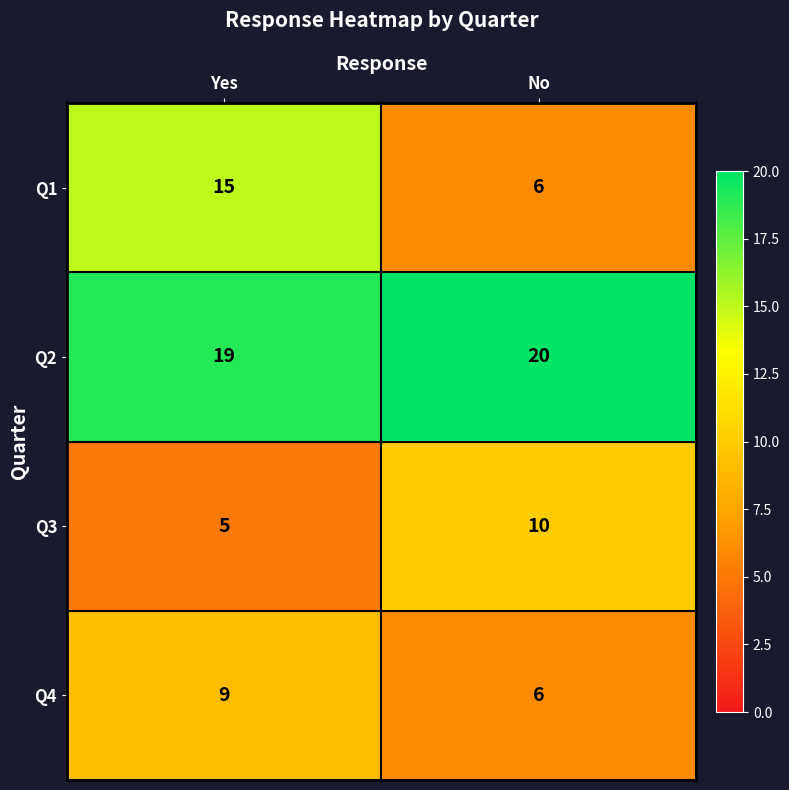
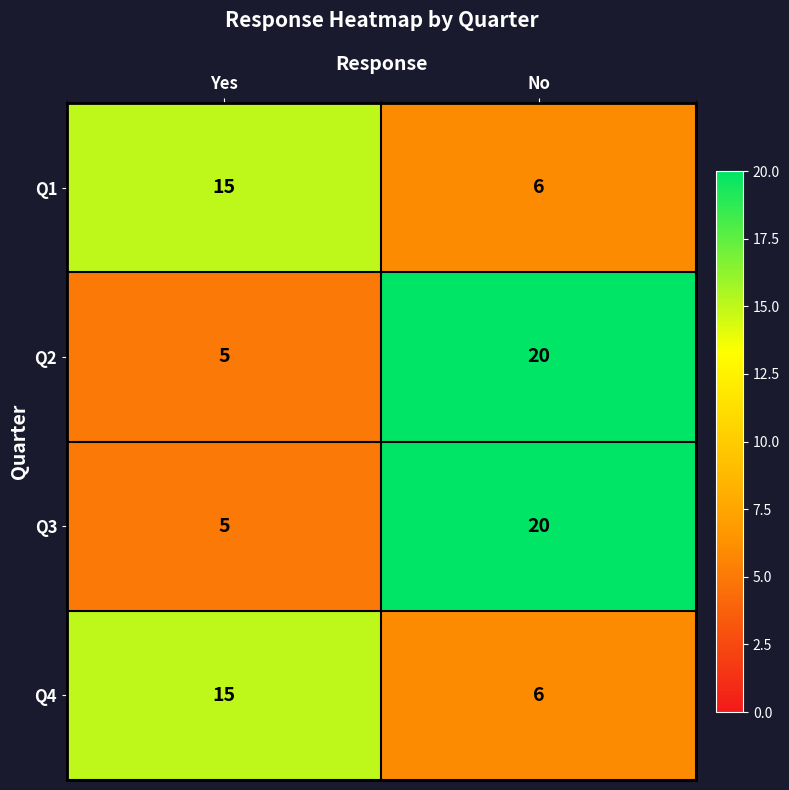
  {
    "Q1": {
      "Yes": 15,
      "No": 6
    },
    "Q2": {
-     "Yes": 19,
+     "Yes": 5,
      "No": 20
    },
    "Q3": {
      "Yes": 5,
-     "No": 10
+     "No": 20
    },
    "Q4": {
-     "Yes": 9,
+     "Yes": 15,
      "No": 6
    }
  }
